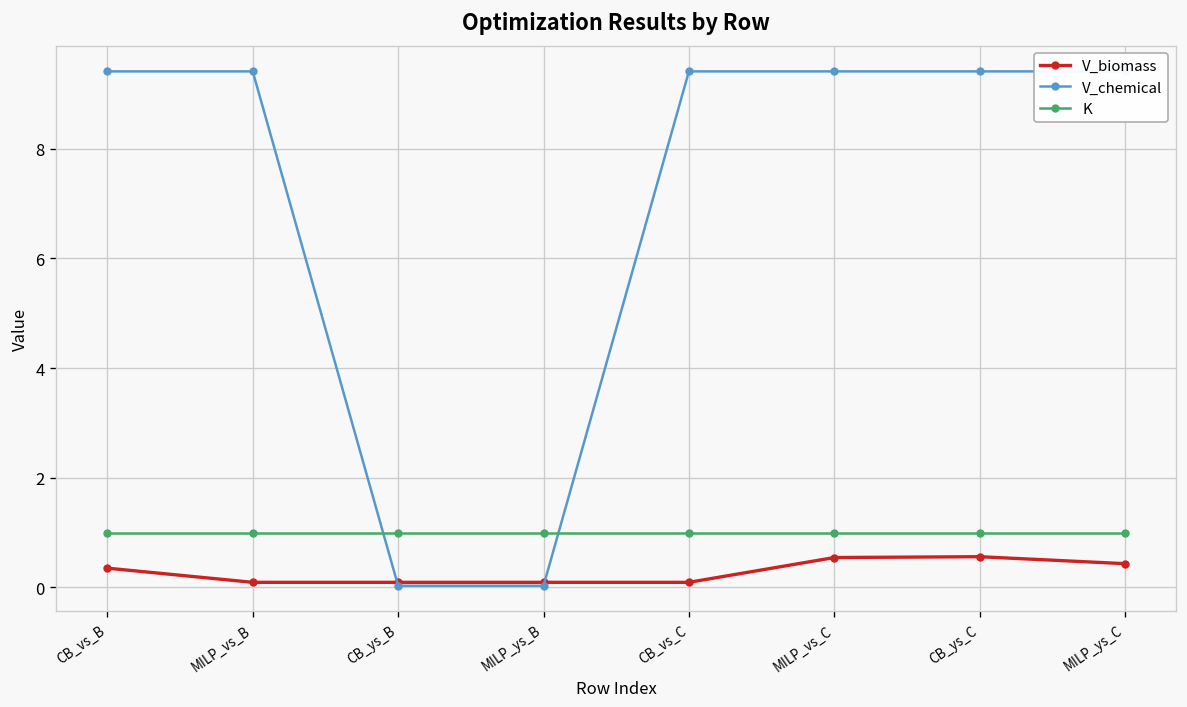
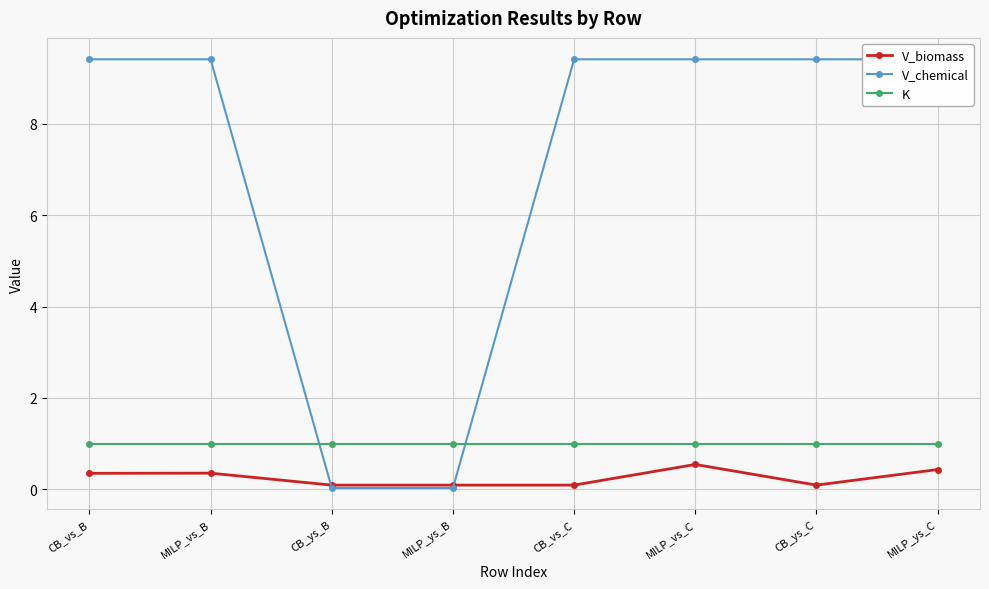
  {
    "V_biomass": {
      "CB_vs_B": 0.4,
-     "MILP_vs_B": 0.1,
+     "MILP_vs_B": 0.4,
      "CB_ys_B": 0.1,
      "MILP_ys_B": 0.1,
      "CB_vs_C": 0.1,
      "MILP_vs_C": 0.5,
-     "CB_ys_C": 0.6,
+     "CB_ys_C": 0.1,
      "MILP_ys_C": 0.4
    },
    "V_chemical": {
      "CB_vs_B": 9.4,
      "MILP_vs_B": 9.4,
      "CB_ys_B": 0.0,
      "MILP_ys_B": 0.0,
      "CB_vs_C": 9.4,
      "MILP_vs_C": 9.4,
      "CB_ys_C": 9.4
    },
    "K": {
      "CB_vs_B": 1.0,
      "MILP_vs_B": 1.0,
      "CB_ys_B": 1.0,
      "MILP_ys_B": 1.0,
      "CB_vs_C": 1.0,
      "MILP_vs_C": 1.0,
      "CB_ys_C": 1.0,
      "MILP_ys_C": 1.0
    }
  }
